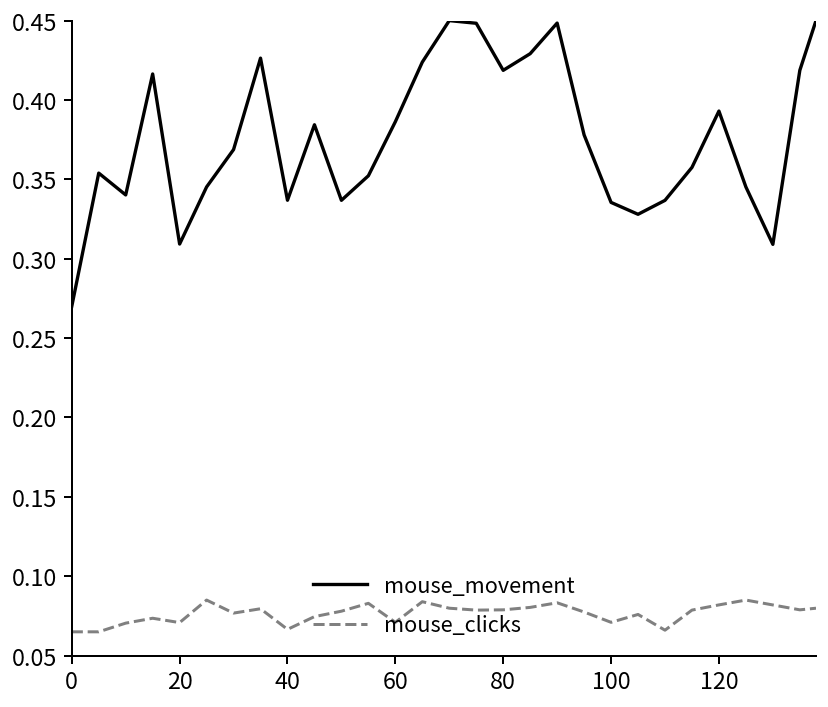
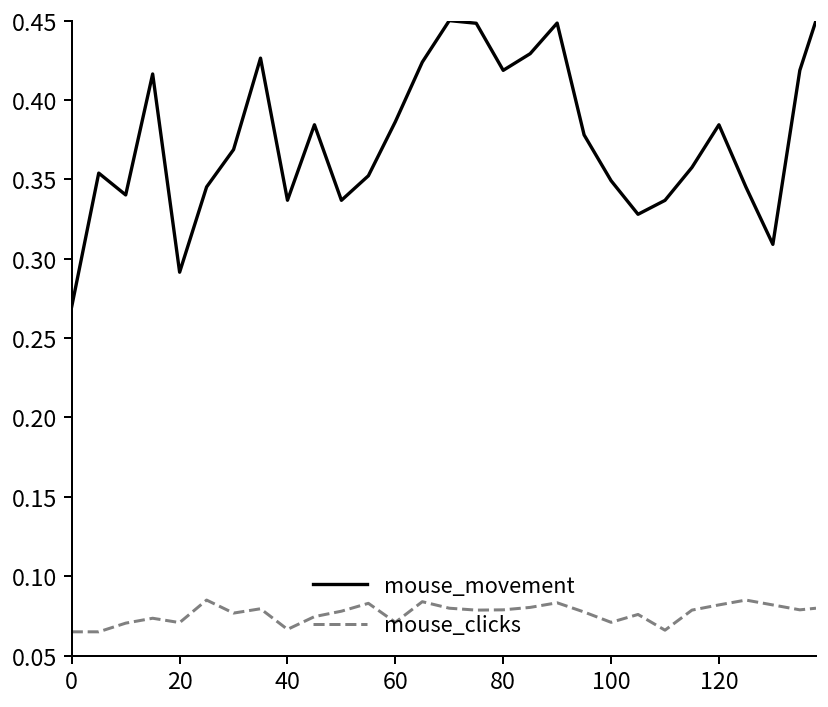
  {
    "mouse_movement": {
      "0": 0.270,
-     "20": 0.309,
+     "20": 0.292,
      "40": 0.337,
      "60": 0.386,
      "80": 0.419,
-     "100": 0.335,
-     "120": 0.393
+     "100": 0.349,
+     "120": 0.384
    },
    "mouse_clicks": {
      "0": 0.065,
      "20": 0.071,
      "40": 0.067,
      "60": 0.071,
      "80": 0.079,
      "100": 0.071,
      "120": 0.082
    }
  }
